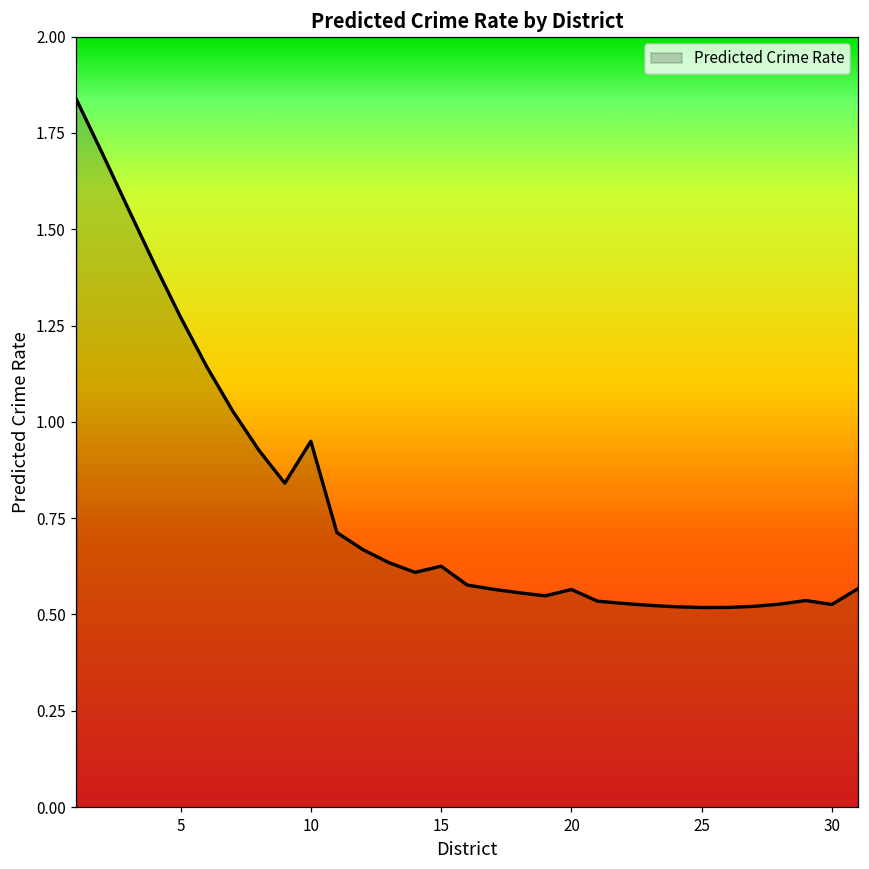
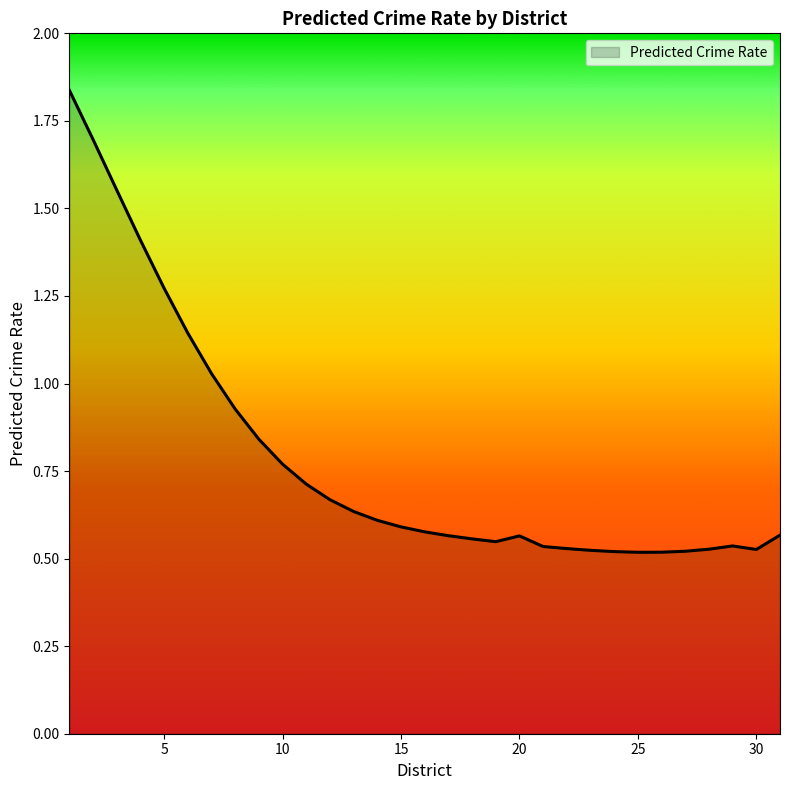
  {
    "5": 1.27,
-   "10": 0.95,
-   "15": 0.63,
+   "10": 0.77,
+   "15": 0.59,
    "20": 0.56,
    "25": 0.52,
    "30": 0.53
  }
